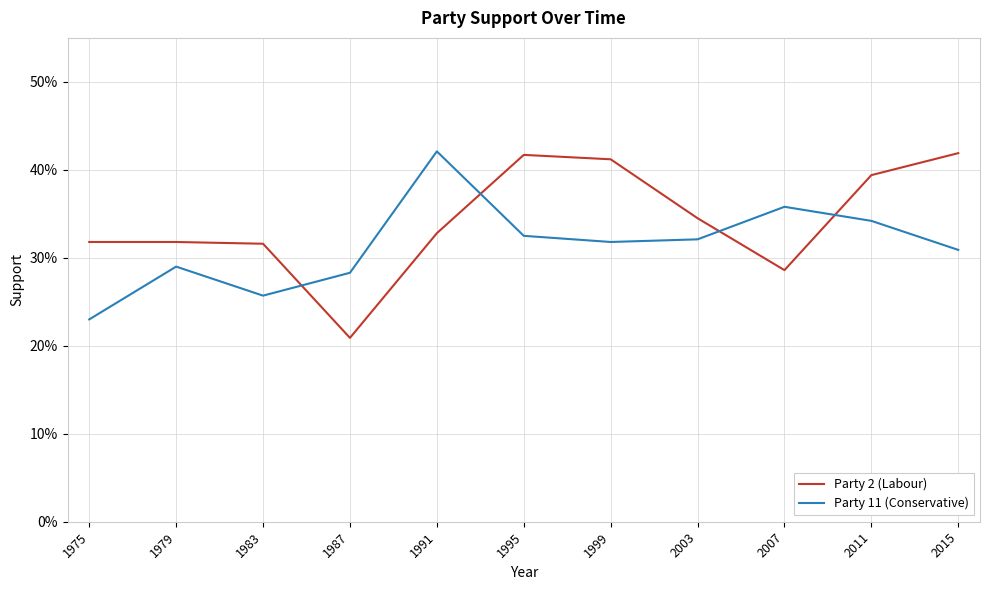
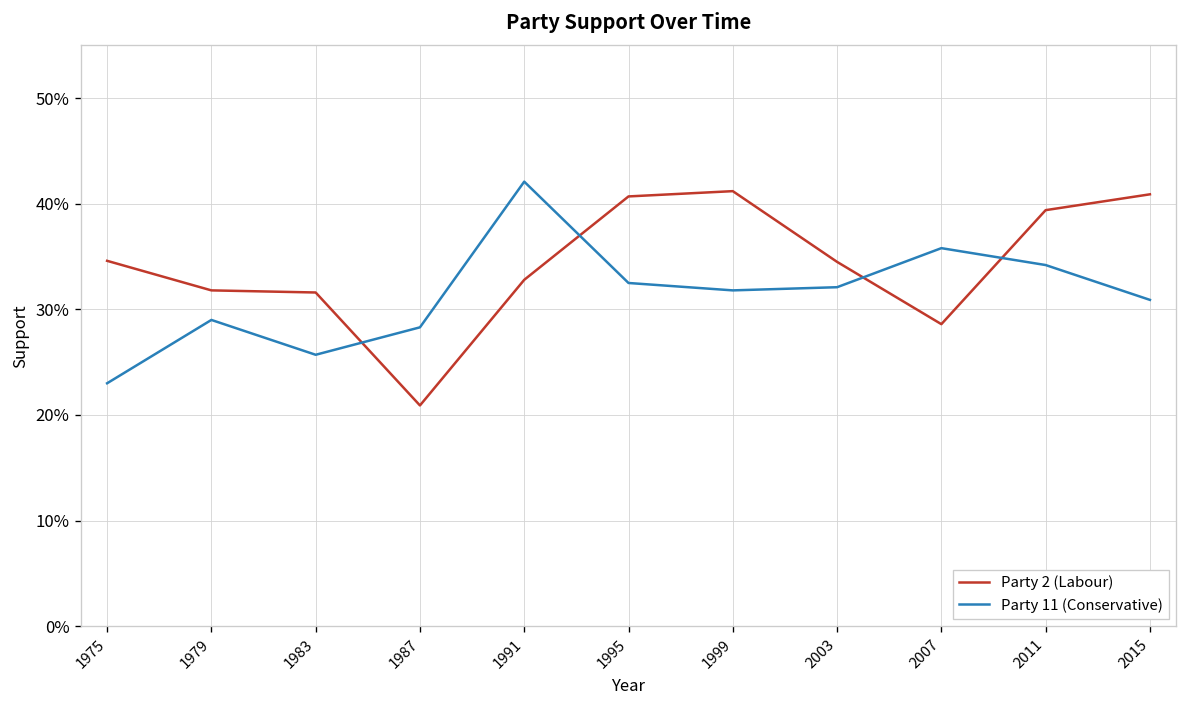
  {
    "Party 2 (Labour)": {
-     "1975": "32%",
+     "1975": "35%",
      "1979": "32%",
      "1983": "32%",
      "1987": "21%",
      "1991": "33%",
-     "1995": "42%",
+     "1995": "41%",
      "1999": "41%",
      "2003": "35%",
      "2007": "29%",
      "2011": "39%",
-     "2015": "42%"
+     "2015": "41%"
    },
    "Party 11 (Conservative)": {
      "1975": "23%",
      "1979": "29%",
      "1983": "26%",
      "1987": "28%",
      "1991": "42%",
      "1995": "33%",
      "1999": "32%",
      "2003": "32%",
      "2007": "36%",
      "2011": "34%",
      "2015": "31%"
    }
  }
